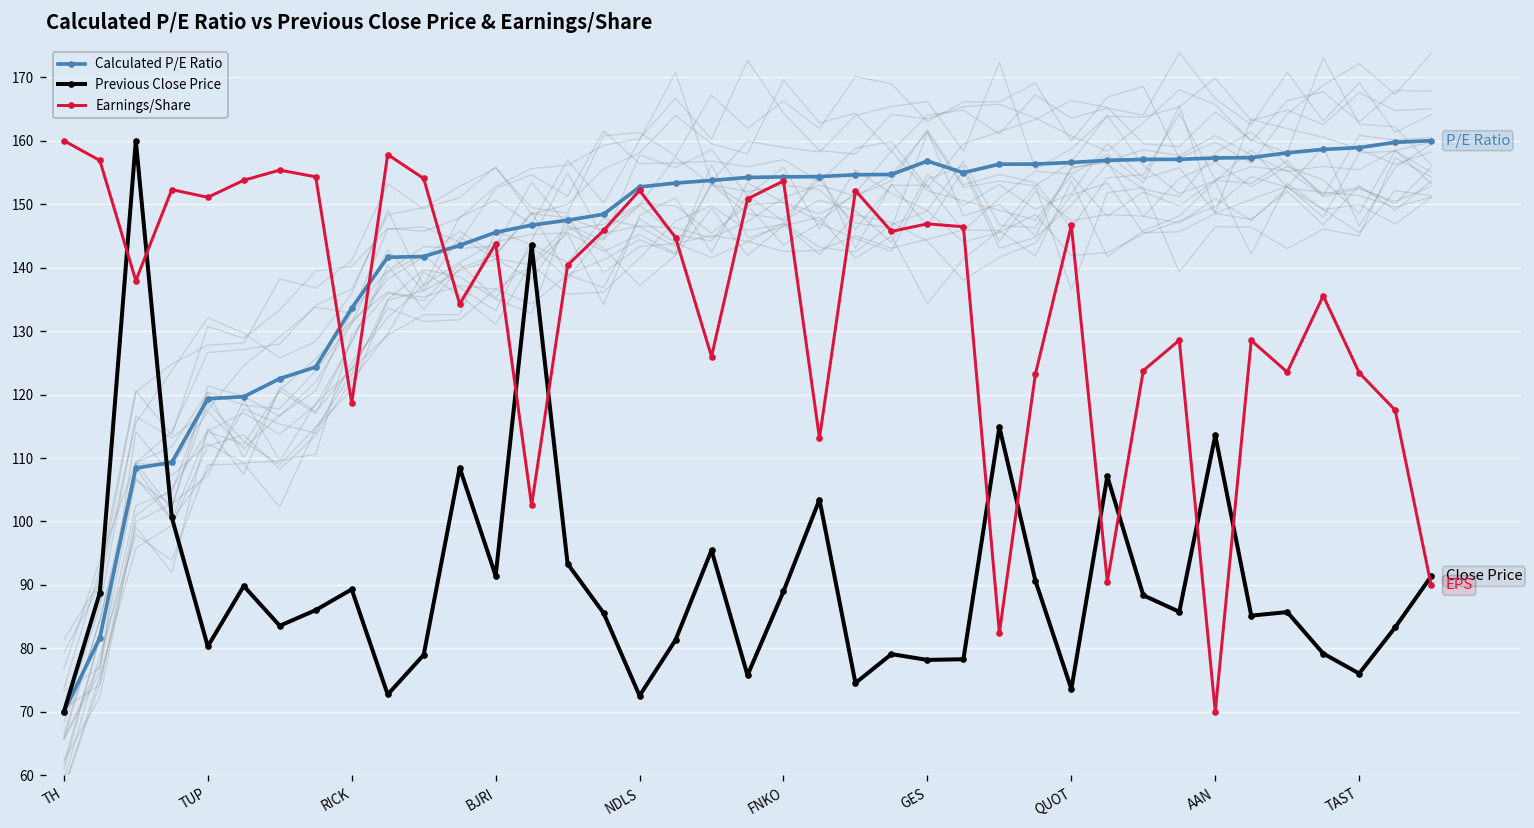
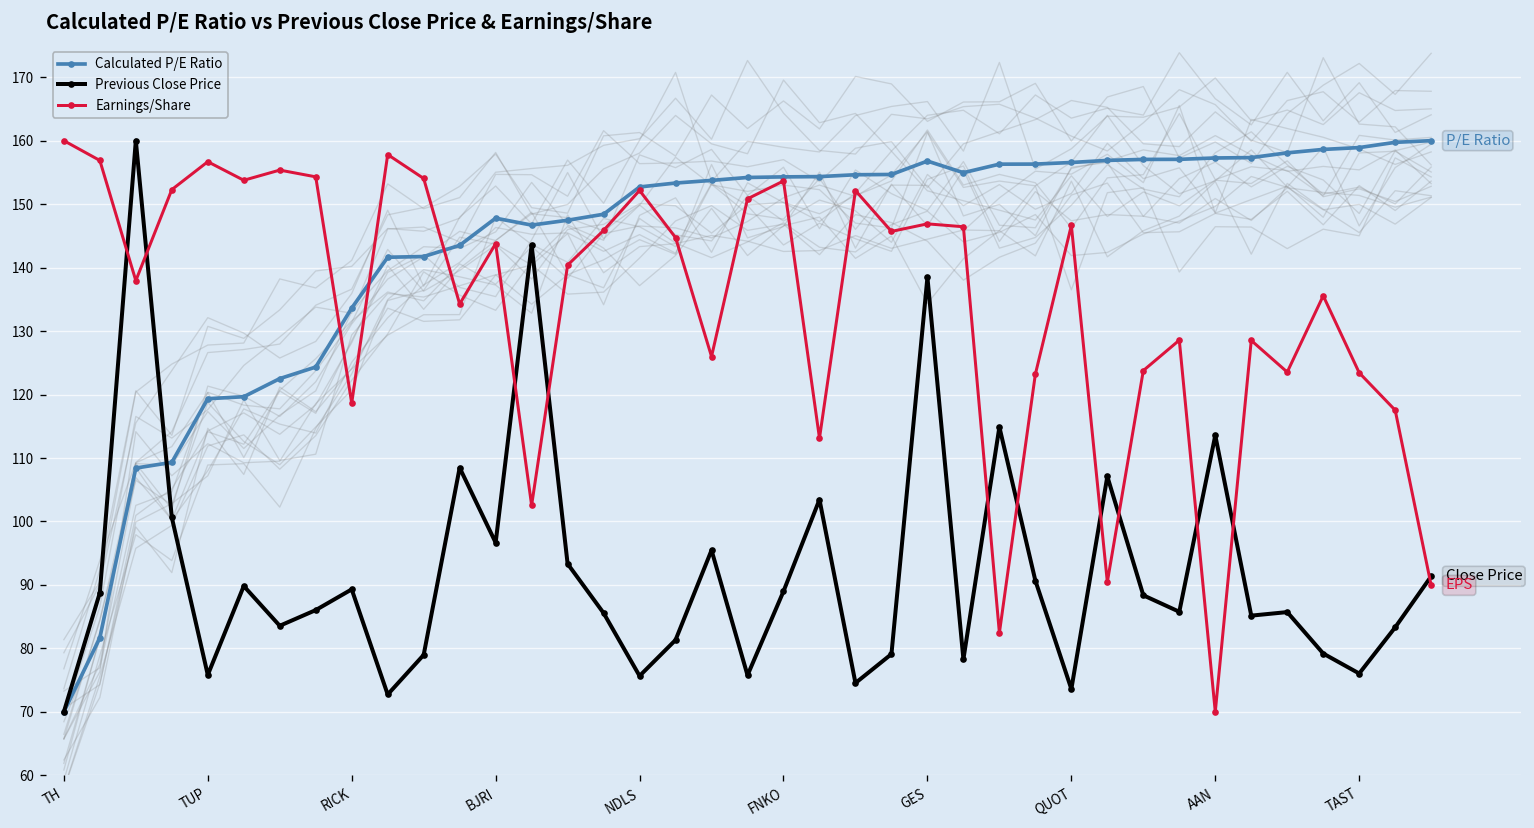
  {
    "Calculated P/E Ratio": {
      "TUP": 119,
      "RICK": 134,
-     "BJRI": 146,
+     "BJRI": 148,
      "NDLS": 153,
      "FNKO": 154,
      "GES": 157,
      "AAN": 157
    },
    "Previous Close Price": {
-     "TUP": 80,
+     "TUP": 76,
      "RICK": 89,
-     "BJRI": 91,
-     "NDLS": 73,
+     "BJRI": 97,
+     "NDLS": 76,
      "FNKO": 89,
-     "GES": 78,
+     "GES": 138,
      "QUOT": 74,
      "AAN": 114,
      "TAST": 76
    },
    "Earnings/Share": {
      "TH": 160,
-     "TUP": 151,
+     "TUP": 157,
      "RICK": 119,
      "NDLS": 152,
      "FNKO": 154,
      "AAN": 70,
      "TAST": 123
    }
  }
